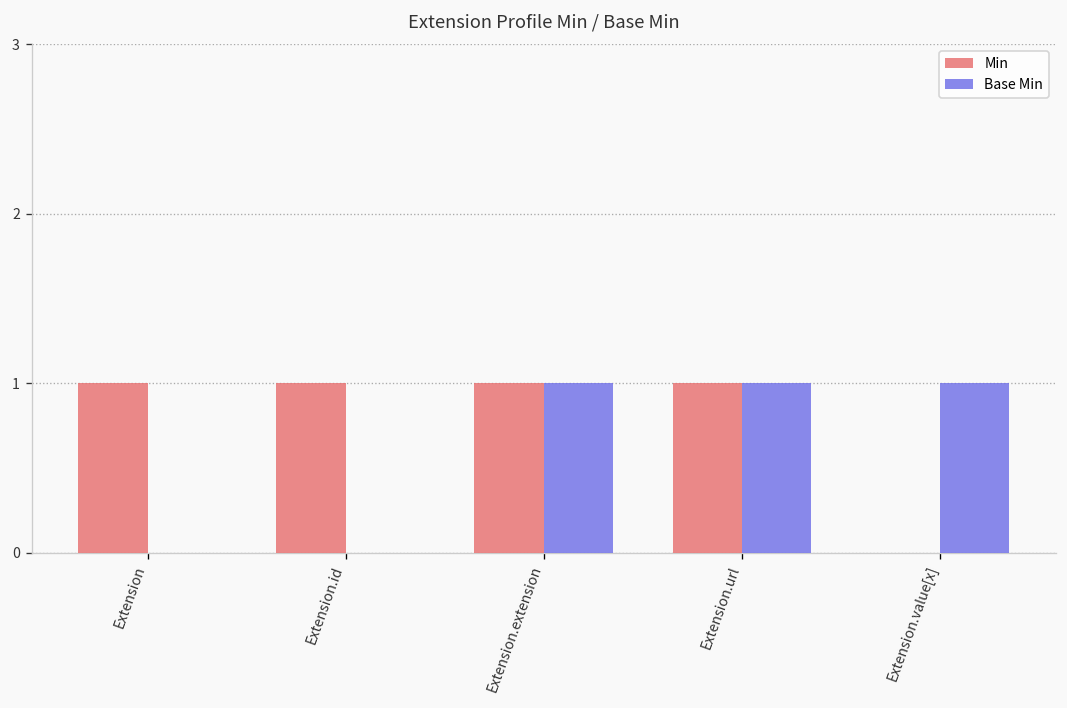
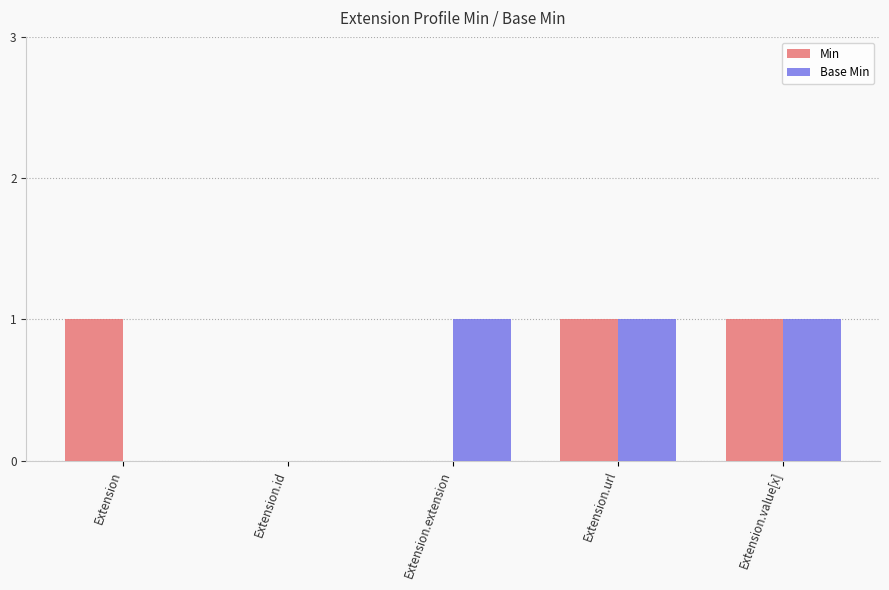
  {
    "Min": {
      "Extension": 1,
-     "Extension.id": 1,
-     "Extension.extension": 1,
+     "Extension.id": 0,
+     "Extension.extension": 0,
      "Extension.url": 1,
-     "Extension.value[x]": 0
+     "Extension.value[x]": 1
    },
    "Base Min": {
      "Extension": 0,
      "Extension.id": 0,
      "Extension.extension": 1,
      "Extension.url": 1,
      "Extension.value[x]": 1
    }
  }
